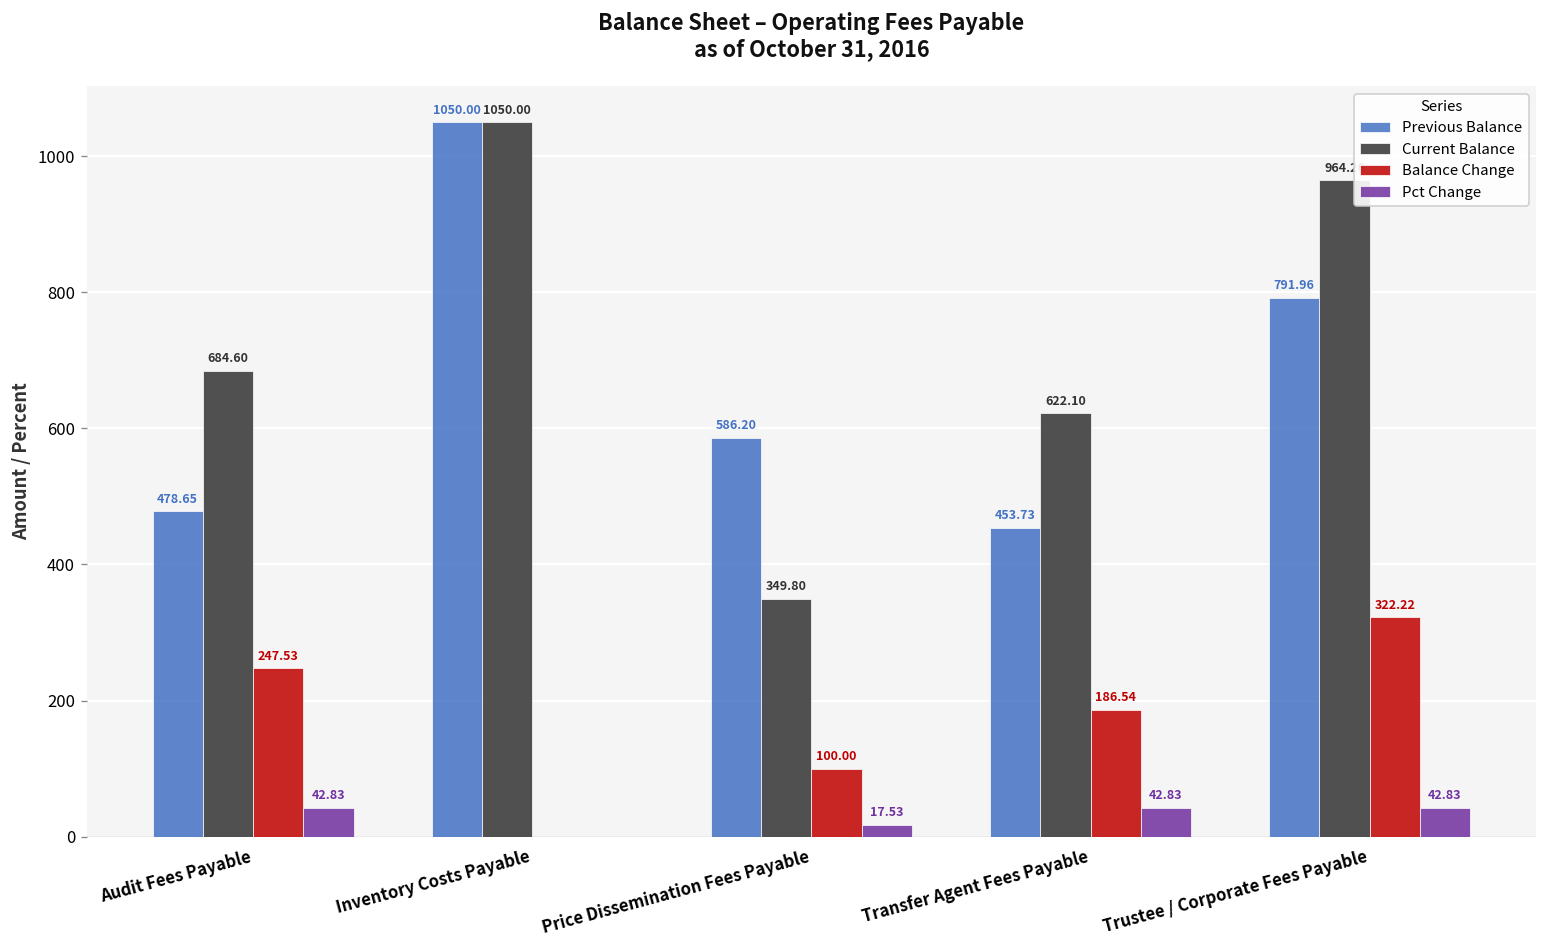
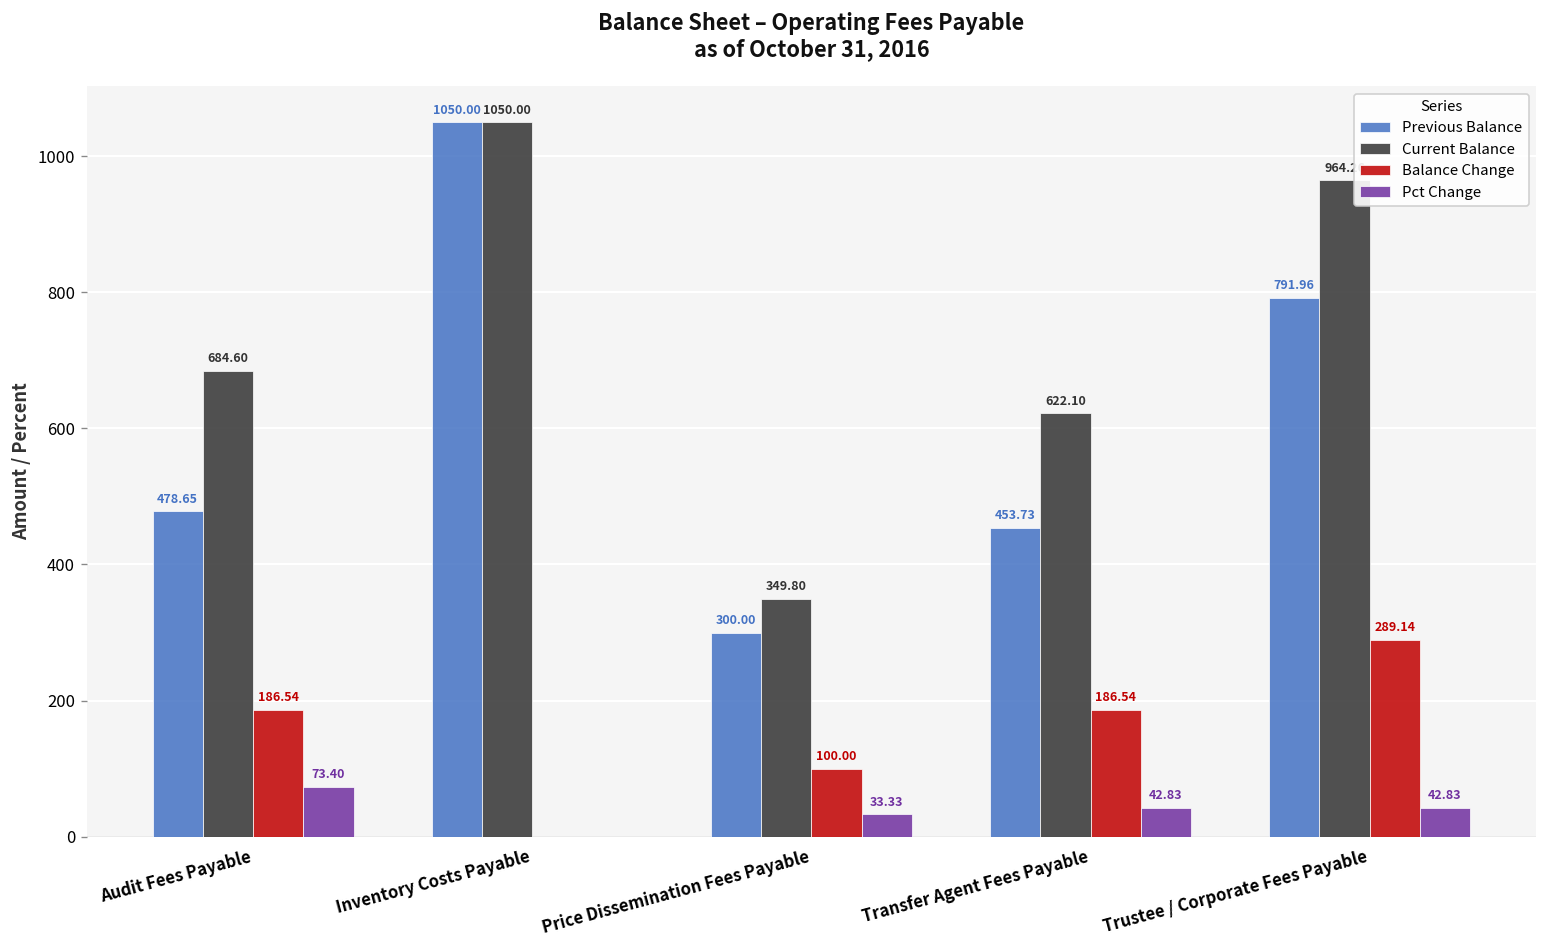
  {
    "Previous Balance": {
      "Audit Fees Payable": 478.65,
      "Inventory Costs Payable": 1050.00,
-     "Price Dissemination Fees Payable": 586.20,
+     "Price Dissemination Fees Payable": 300.00,
      "Transfer Agent Fees Payable": 453.73,
      "Trustee / Corporate Fees Payable": 791.96
    },
    "Current Balance": {
      "Audit Fees Payable": 684.60,
      "Inventory Costs Payable": 1050.00,
      "Price Dissemination Fees Payable": 349.80,
      "Transfer Agent Fees Payable": 622.10
    },
    "Balance Change": {
-     "Audit Fees Payable": 247.53,
+     "Audit Fees Payable": 186.54,
      "Price Dissemination Fees Payable": 100.00,
      "Transfer Agent Fees Payable": 186.54,
-     "Trustee / Corporate Fees Payable": 322.22
+     "Trustee / Corporate Fees Payable": 289.14
    },
    "Pct Change": {
-     "Audit Fees Payable": 42.83,
-     "Price Dissemination Fees Payable": 17.53,
+     "Audit Fees Payable": 73.40,
+     "Price Dissemination Fees Payable": 33.33,
      "Transfer Agent Fees Payable": 42.83,
      "Trustee / Corporate Fees Payable": 42.83
    }
  }
